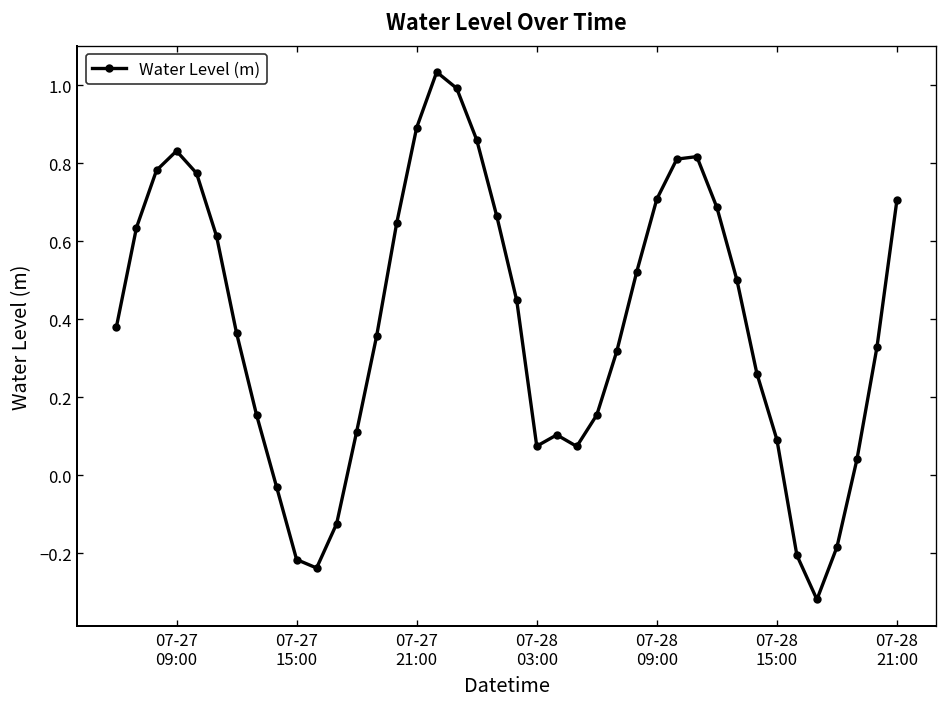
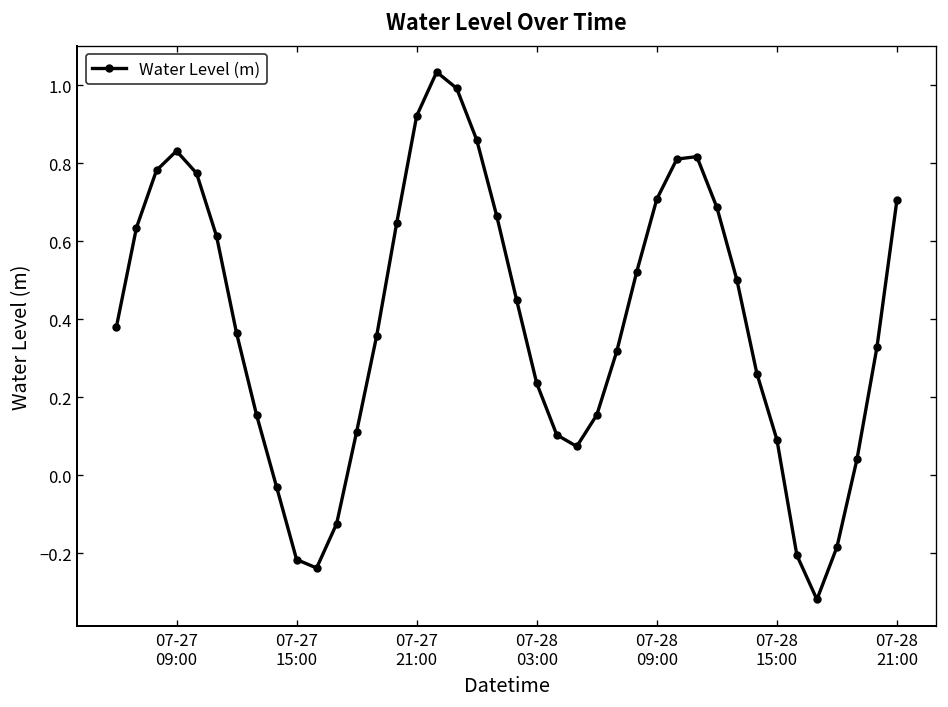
  {
    "07-27 09:00": 0.83,
    "07-27 15:00": -0.22,
-   "07-27 21:00": 0.89,
-   "07-28 03:00": 0.07,
+   "07-27 21:00": 0.92,
+   "07-28 03:00": 0.24,
    "07-28 09:00": 0.71,
    "07-28 15:00": 0.09,
    "07-28 21:00": 0.71
  }
